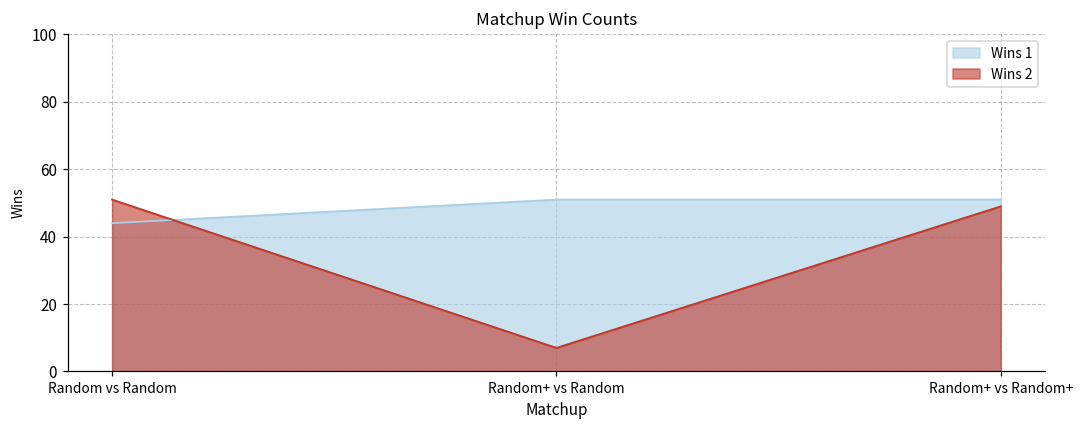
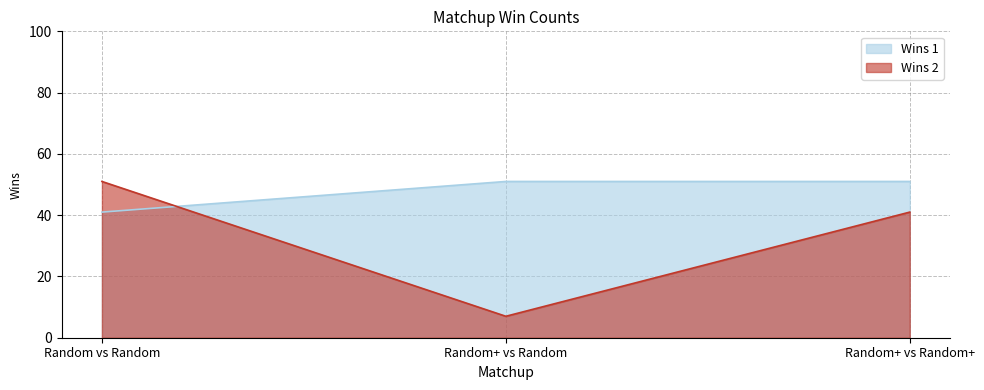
  {
    "Wins 1": {
-     "Random vs Random": 44,
+     "Random vs Random": 41,
      "Random+ vs Random": 51,
      "Random+ vs Random+": 51
    },
    "Wins 2": {
      "Random vs Random": 51,
      "Random+ vs Random": 7,
-     "Random+ vs Random+": 49
+     "Random+ vs Random+": 41
    }
  }
